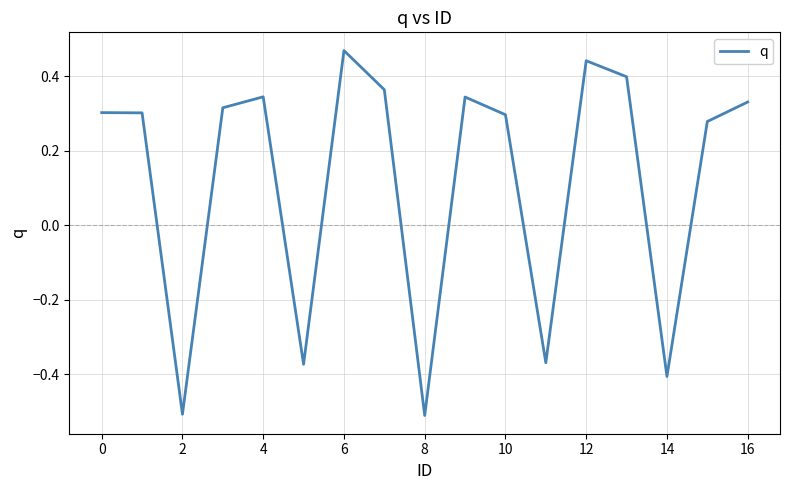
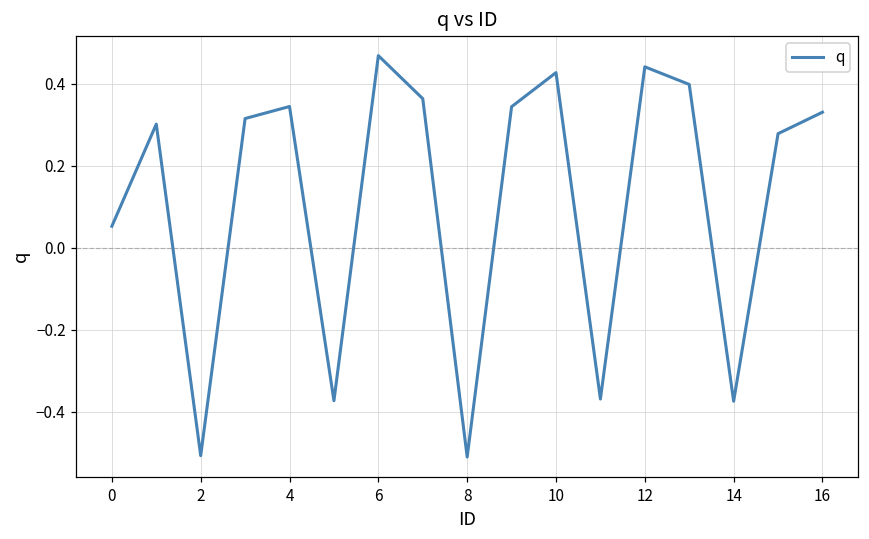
  {
-   "0": 0.30,
+   "0": 0.05,
    "2": -0.51,
    "4": 0.34,
    "6": 0.47,
    "8": -0.51,
-   "10": 0.30,
+   "10": 0.43,
    "12": 0.44,
-   "14": -0.41,
+   "14": -0.37,
    "16": 0.33
  }
